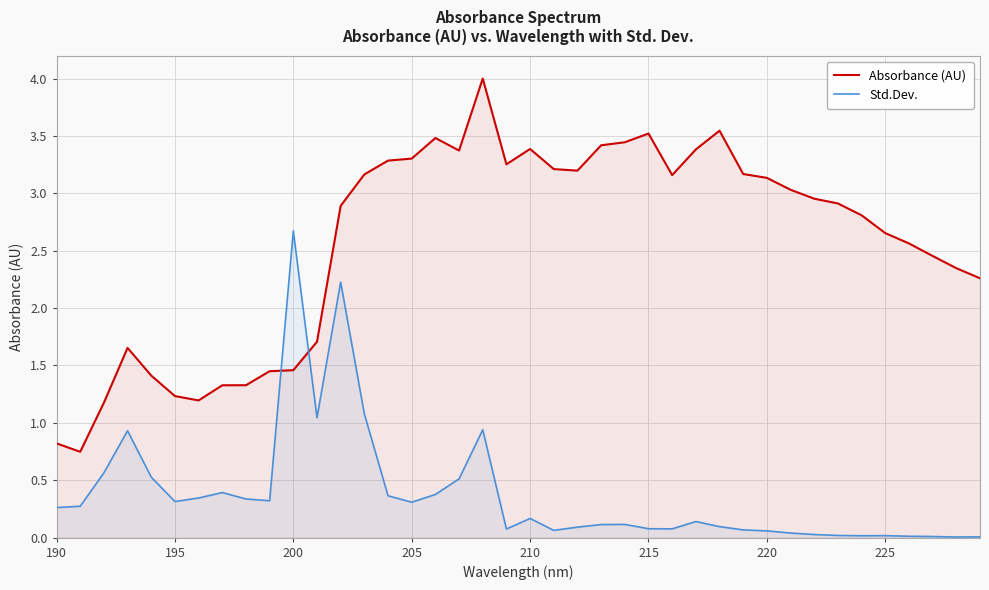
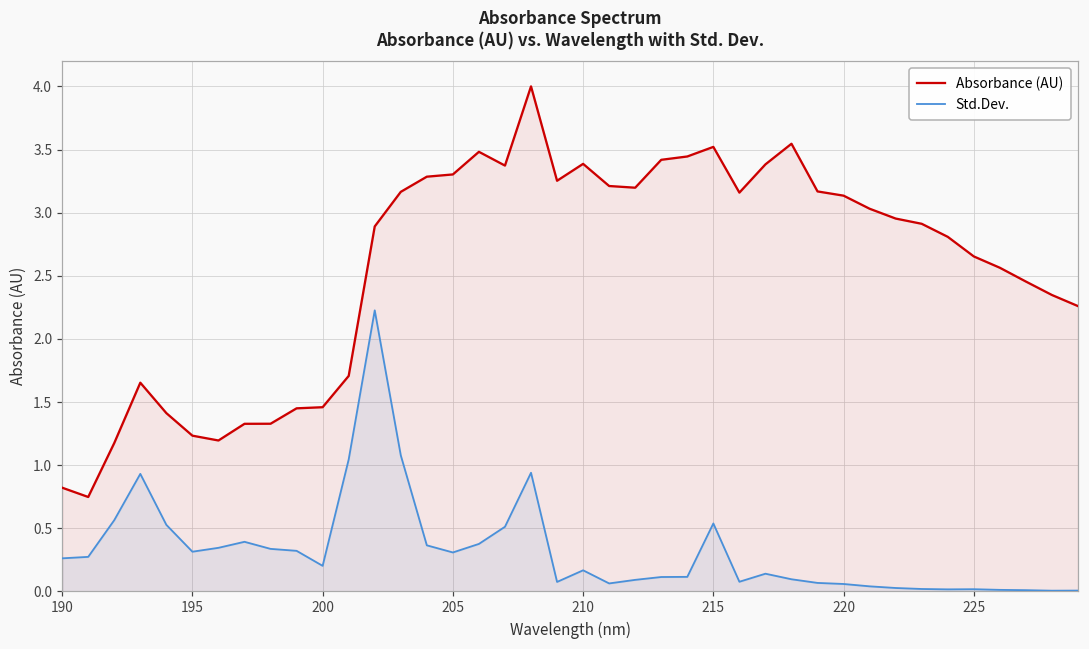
  {
    "Absorbance (AU)": {
      "190": 0.82,
      "195": 1.23,
      "200": 1.46,
      "205": 3.30,
      "210": 3.39,
      "215": 3.52,
      "220": 3.13,
      "225": 2.65
    },
    "Std.Dev.": {
      "190": 0.26,
      "195": 0.31,
-     "200": 2.67,
+     "200": 0.20,
      "205": 0.31,
      "210": 0.17,
-     "215": 0.08,
+     "215": 0.54,
      "220": 0.06,
      "225": 0.02
    }
  }
